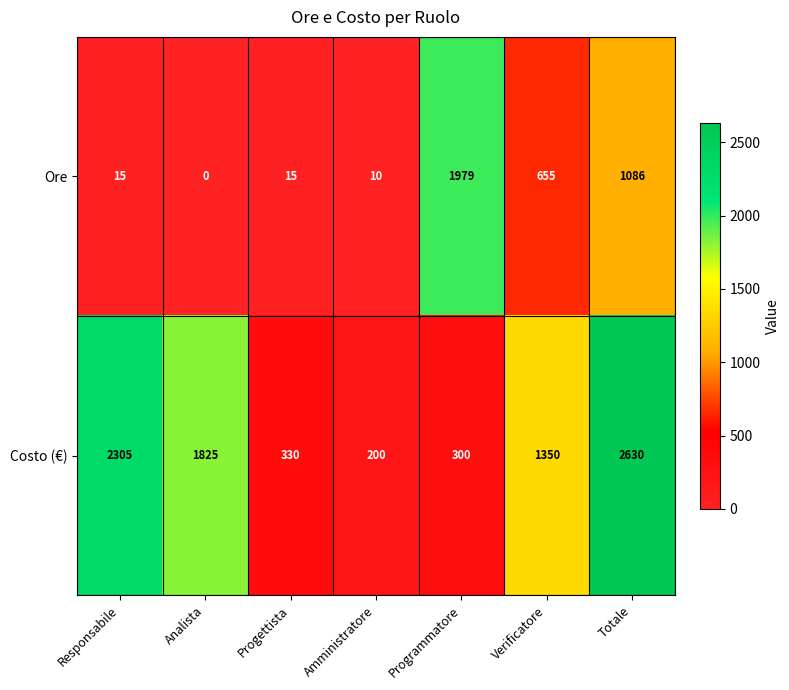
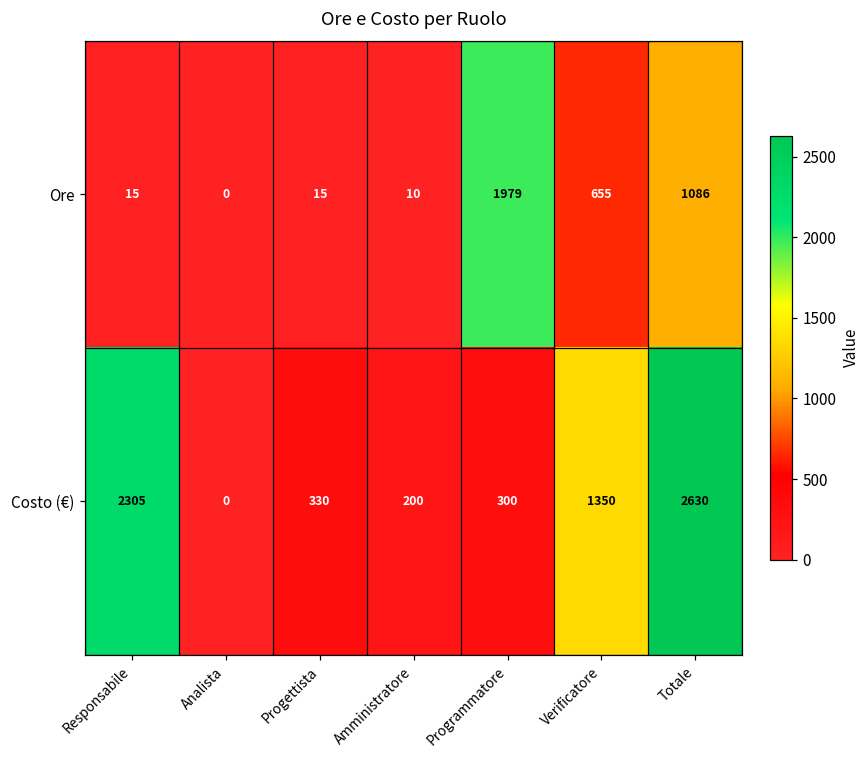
  {
    "Ore": {
      "Responsabile": 15,
      "Analista": 0,
      "Progettista": 15,
      "Amministratore": 10,
      "Programmatore": 1979,
      "Verificatore": 655,
      "Totale": 1086
    },
    "Costo (€)": {
      "Responsabile": 2305,
-     "Analista": 1825,
+     "Analista": 0,
      "Progettista": 330,
      "Amministratore": 200,
      "Programmatore": 300,
      "Verificatore": 1350,
      "Totale": 2630
    }
  }
